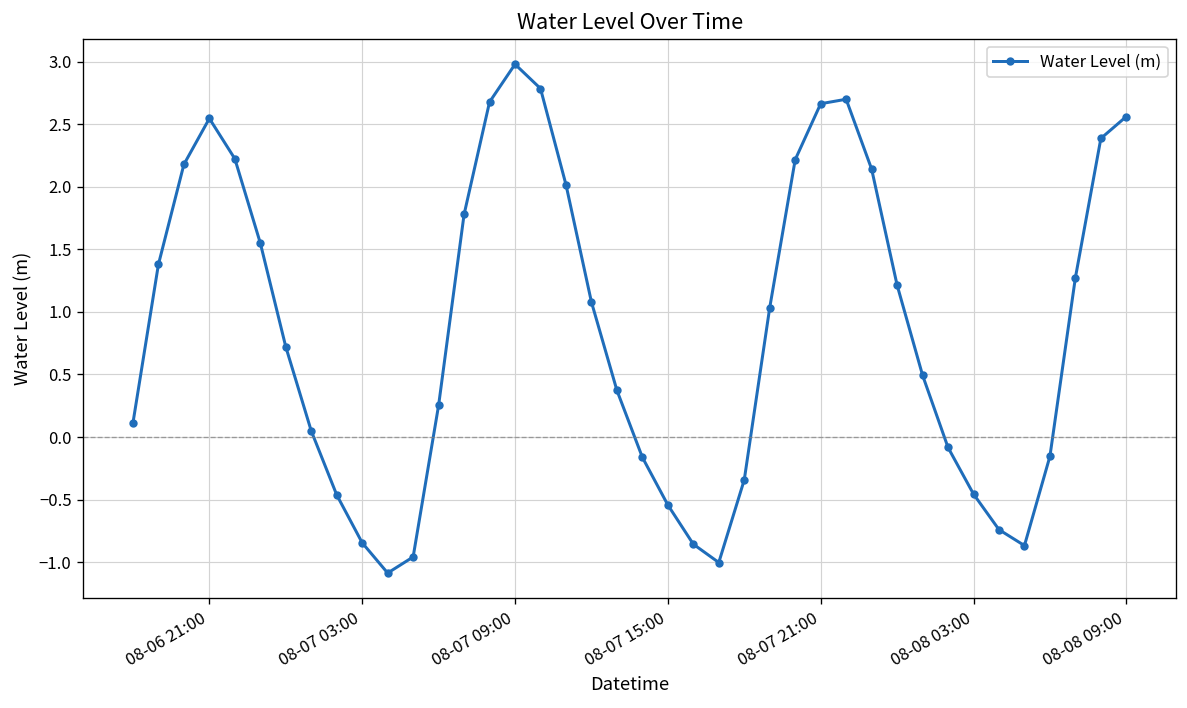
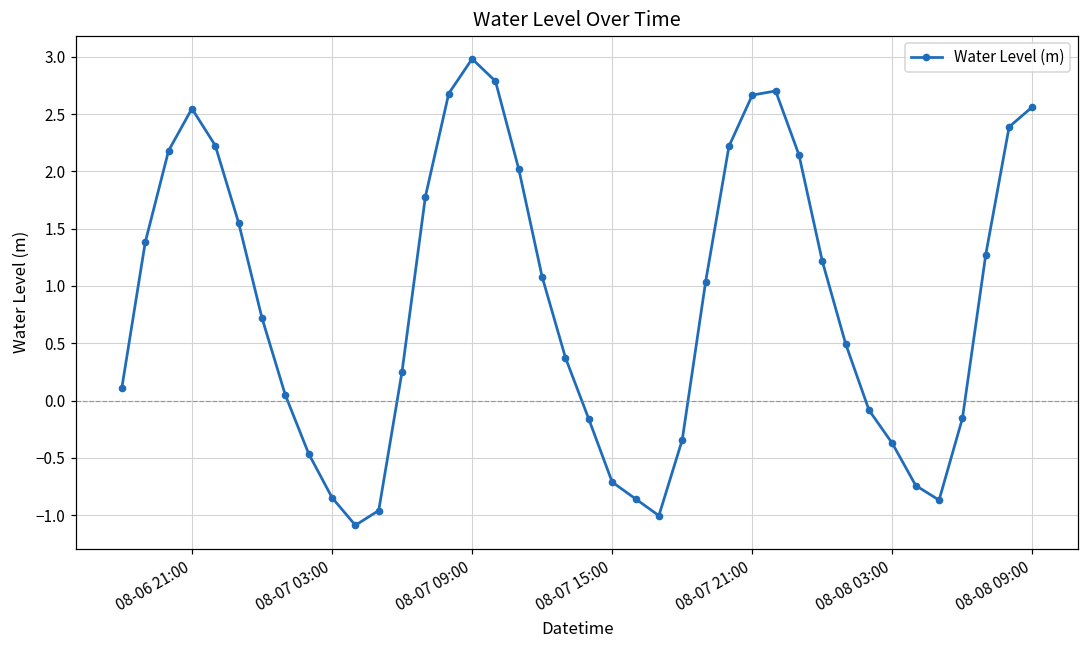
  {
    "08-06 21:00": 2.55,
    "08-07 03:00": -0.85,
    "08-07 09:00": 2.98,
-   "08-07 15:00": -0.54,
+   "08-07 15:00": -0.71,
    "08-07 21:00": 2.67,
-   "08-08 03:00": -0.46,
+   "08-08 03:00": -0.37,
    "08-08 09:00": 2.56
  }
